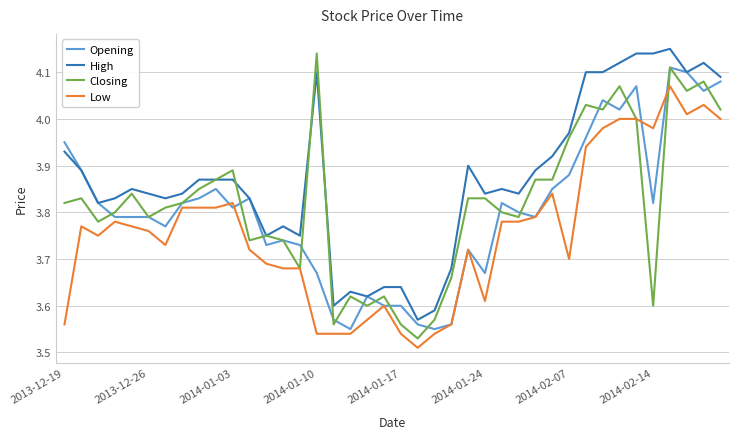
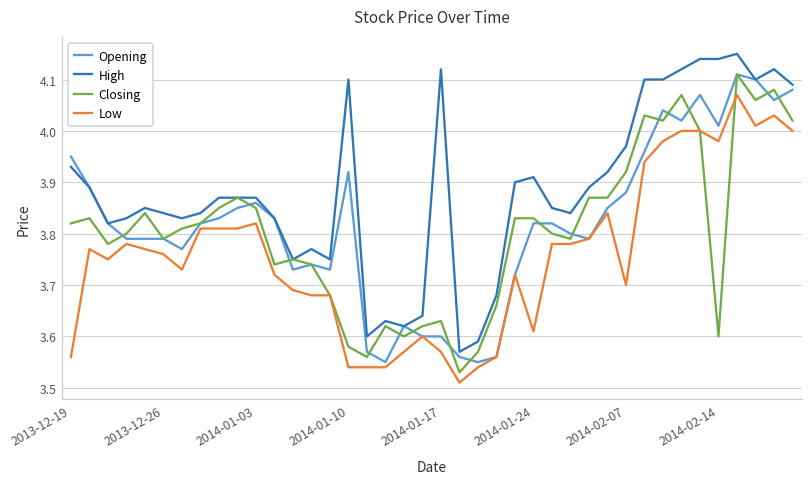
  {
    "Opening": {
      "2013-12-19": 3.95,
-     "2014-01-03": 3.81,
-     "2014-01-10": 3.67,
+     "2014-01-03": 3.86,
+     "2014-01-10": 3.92,
      "2014-01-17": 3.60,
-     "2014-01-24": 3.67,
+     "2014-01-24": 3.82,
      "2014-02-07": 3.88,
-     "2014-02-14": 3.82
+     "2014-02-14": 4.01
    },
    "High": {
      "2013-12-19": 3.93,
      "2013-12-26": 3.84,
      "2014-01-03": 3.87,
      "2014-01-10": 4.10,
-     "2014-01-17": 3.64,
-     "2014-01-24": 3.84,
+     "2014-01-17": 4.12,
+     "2014-01-24": 3.91,
      "2014-02-07": 3.97,
      "2014-02-14": 4.14
    },
    "Closing": {
      "2013-12-19": 3.82,
-     "2014-01-03": 3.89,
-     "2014-01-10": 4.14,
-     "2014-01-17": 3.56,
+     "2014-01-03": 3.85,
+     "2014-01-10": 3.58,
+     "2014-01-17": 3.63,
      "2014-01-24": 3.83,
-     "2014-02-07": 3.96,
+     "2014-02-07": 3.92,
      "2014-02-14": 3.60
    },
    "Low": {
      "2013-12-19": 3.56,
      "2013-12-26": 3.76,
      "2014-01-03": 3.82,
      "2014-01-10": 3.54,
-     "2014-01-17": 3.54,
+     "2014-01-17": 3.57,
      "2014-01-24": 3.61,
      "2014-02-07": 3.70,
      "2014-02-14": 3.98
    }
  }
